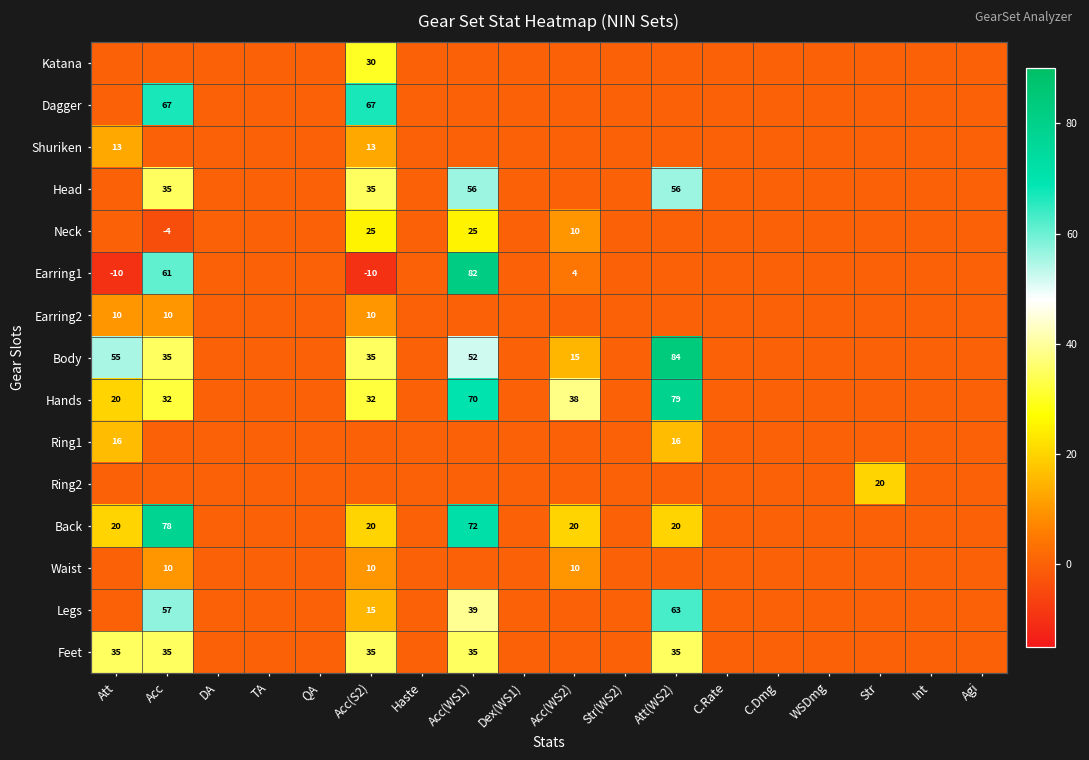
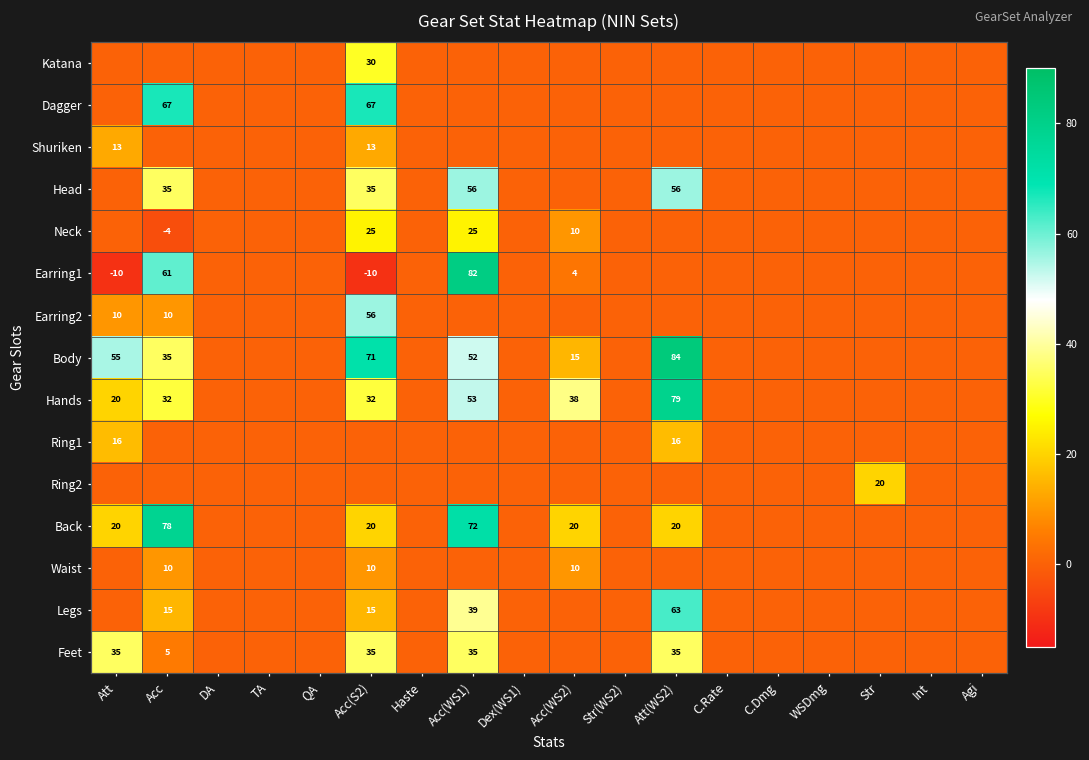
  {
    "Katana": {
      "Acc(S2)": 30
    },
    "Dagger": {
      "Acc": 67,
      "Acc(S2)": 67
    },
    "Shuriken": {
      "Att": 13,
      "Acc(S2)": 13
    },
    "Head": {
      "Acc": 35,
      "Acc(S2)": 35,
      "Acc(WS1)": 56,
      "Att(WS2)": 56
    },
    "Neck": {
      "Acc": -4,
      "Acc(S2)": 25,
      "Acc(WS1)": 25,
      "Acc(WS2)": 10
    },
    "Earring1": {
      "Att": -10,
      "Acc": 61,
      "Acc(S2)": -10,
      "Acc(WS1)": 82,
      "Acc(WS2)": 4
    },
    "Earring2": {
      "Att": 10,
      "Acc": 10,
-     "Acc(S2)": 10
+     "Acc(S2)": 56
    },
    "Body": {
      "Att": 55,
      "Acc": 35,
-     "Acc(S2)": 35,
+     "Acc(S2)": 71,
      "Acc(WS1)": 52,
      "Acc(WS2)": 15,
      "Att(WS2)": 84
    },
    "Hands": {
      "Att": 20,
      "Acc": 32,
      "Acc(S2)": 32,
-     "Acc(WS1)": 70,
+     "Acc(WS1)": 53,
      "Acc(WS2)": 38,
      "Att(WS2)": 79
    },
    "Ring1": {
      "Att": 16,
      "Att(WS2)": 16
    },
    "Ring2": {
      "Str": 20
    },
    "Back": {
      "Att": 20,
      "Acc": 78,
      "Acc(S2)": 20,
      "Acc(WS1)": 72,
      "Acc(WS2)": 20,
      "Att(WS2)": 20
    },
    "Waist": {
      "Acc": 10,
      "Acc(S2)": 10,
      "Acc(WS2)": 10
    },
    "Legs": {
-     "Acc": 57,
+     "Acc": 15,
      "Acc(S2)": 15,
      "Acc(WS1)": 39,
      "Att(WS2)": 63
    },
    "Feet": {
      "Att": 35,
-     "Acc": 35,
+     "Acc": 5,
      "Acc(S2)": 35,
      "Acc(WS1)": 35,
      "Att(WS2)": 35
    }
  }
